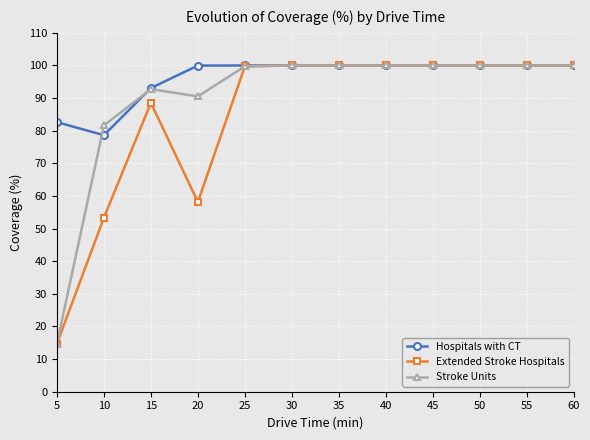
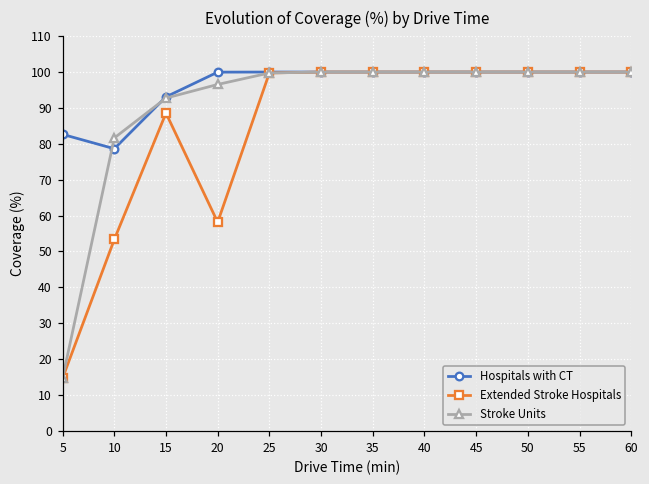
  {
    "Hospitals with CT": {
      "5": 83,
      "10": 79,
      "20": 100
    },
    "Extended Stroke Hospitals": {
      "10": 53,
      "15": 89,
      "20": 58
    },
    "Stroke Units": {
      "10": 82,
-     "20": 91
+     "20": 97
    }
  }
